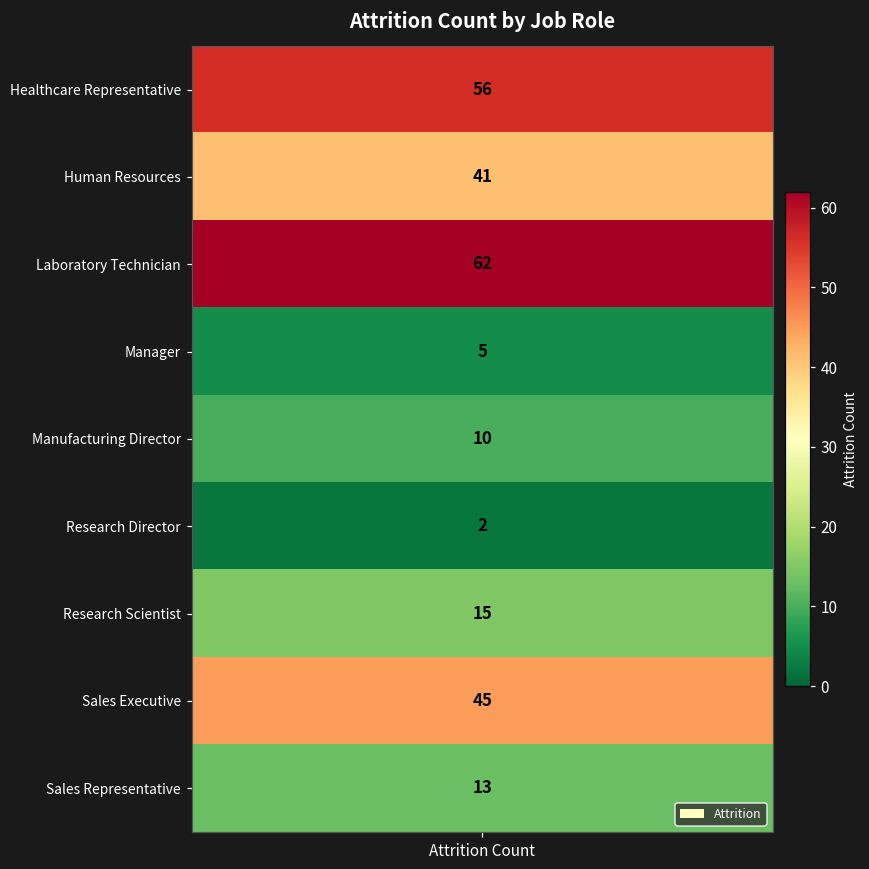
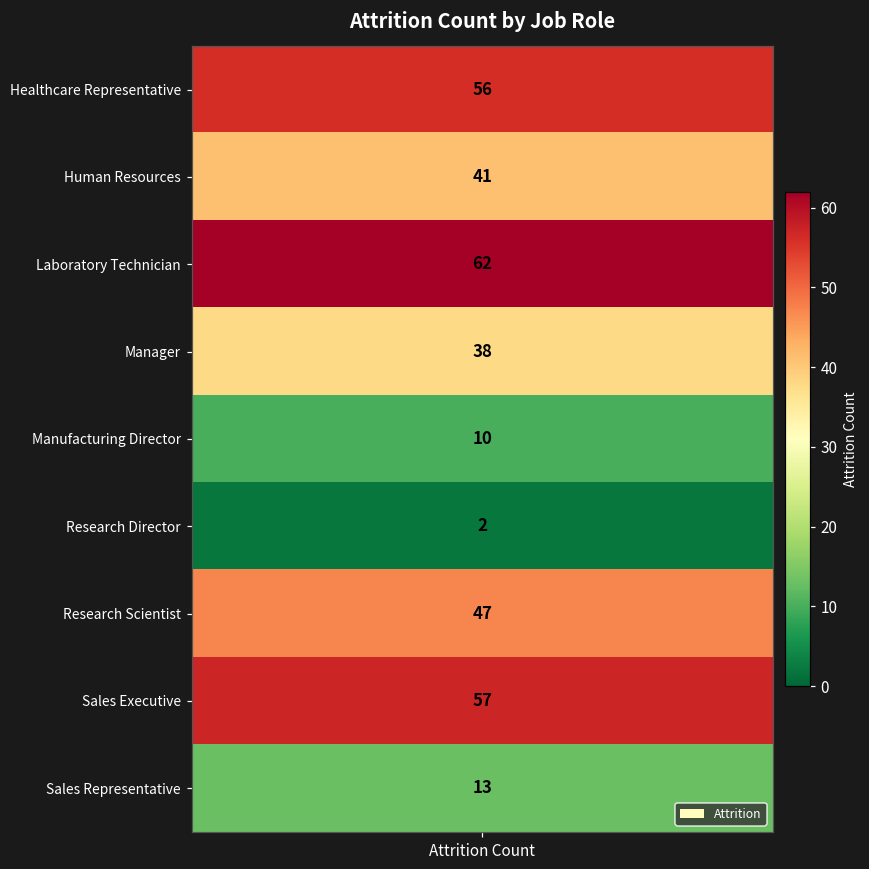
  {
    "Healthcare Representative": {
      "Attrition Count": 56
    },
    "Human Resources": {
      "Attrition Count": 41
    },
    "Laboratory Technician": {
      "Attrition Count": 62
    },
    "Manager": {
-     "Attrition Count": 5
+     "Attrition Count": 38
    },
    "Manufacturing Director": {
      "Attrition Count": 10
    },
    "Research Director": {
      "Attrition Count": 2
    },
    "Research Scientist": {
-     "Attrition Count": 15
+     "Attrition Count": 47
    },
    "Sales Executive": {
-     "Attrition Count": 45
+     "Attrition Count": 57
    },
    "Sales Representative": {
      "Attrition Count": 13
    }
  }
